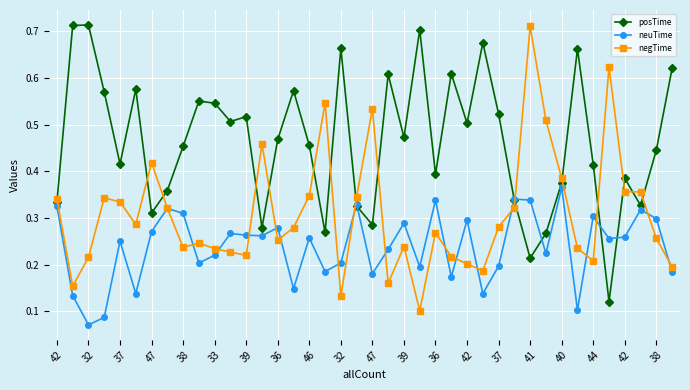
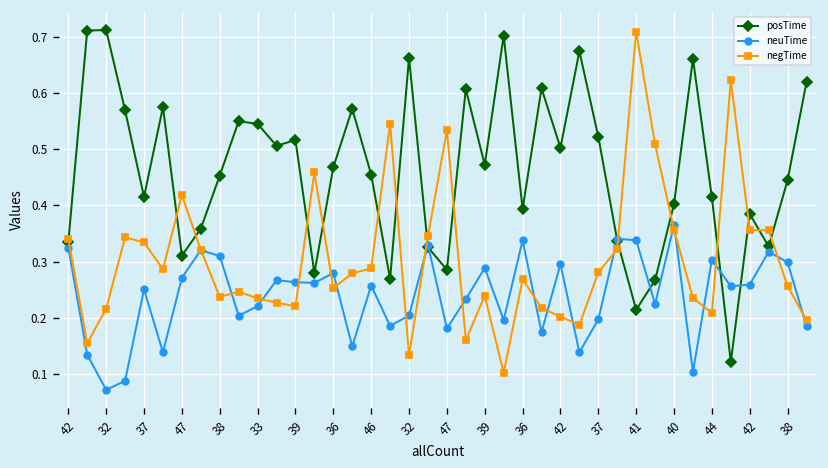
  {
    "posTime": {
      "46": 0.46,
      "41": 0.21,
-     "40": 0.38,
+     "40": 0.40,
      "44": 0.41
    },
    "neuTime": {
      "46": 0.26,
      "41": 0.34,
      "40": 0.37,
      "44": 0.30
    },
    "negTime": {
-     "46": 0.35,
+     "46": 0.29,
      "41": 0.71,
-     "40": 0.38,
+     "40": 0.36,
      "44": 0.21
    }
  }
